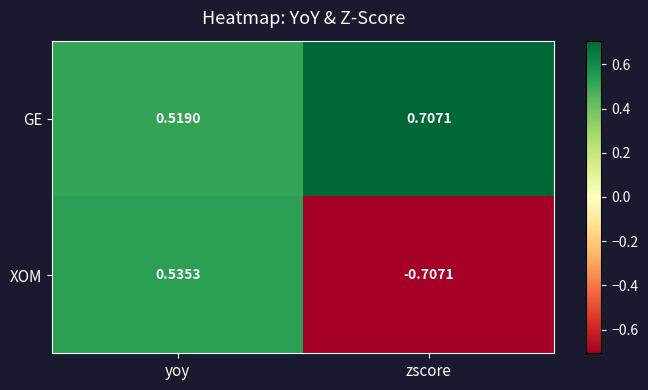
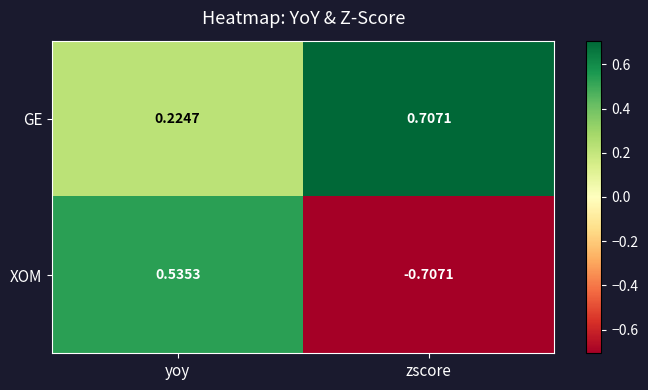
  {
    "GE": {
-     "yoy": 0.5190,
+     "yoy": 0.2247,
      "zscore": 0.7071
    },
    "XOM": {
      "yoy": 0.5353,
      "zscore": -0.7071
    }
  }
